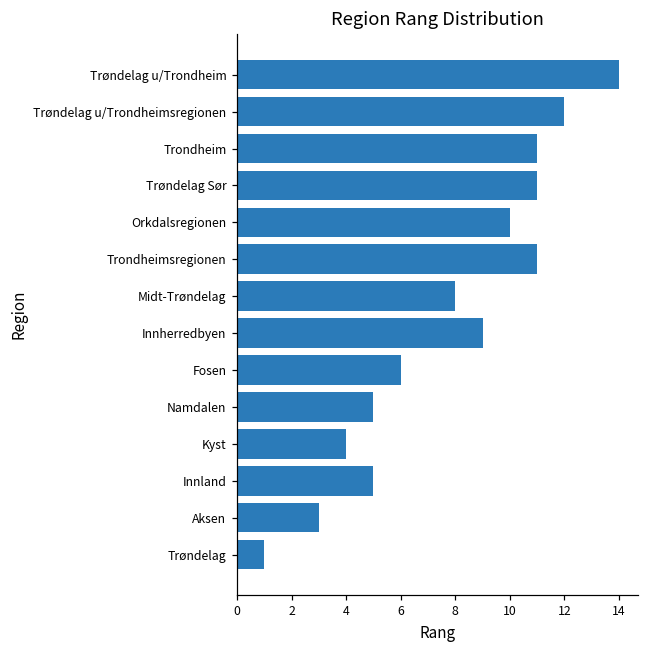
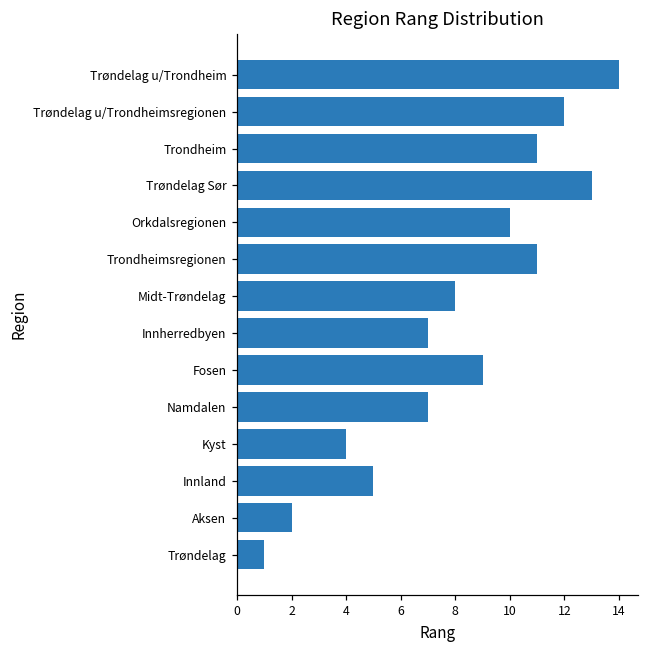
  {
    "Trøndelag u/Trondheim": 14,
    "Trøndelag u/Trondheimsregionen": 12,
    "Trondheim": 11,
-   "Trøndelag Sør": 11,
+   "Trøndelag Sør": 13,
    "Orkdalsregionen": 10,
    "Trondheimsregionen": 11,
    "Midt-Trøndelag": 8,
-   "Innherredbyen": 9,
-   "Fosen": 6,
-   "Namdalen": 5,
+   "Innherredbyen": 7,
+   "Fosen": 9,
+   "Namdalen": 7,
    "Kyst": 4,
    "Innland": 5,
-   "Aksen": 3,
+   "Aksen": 2,
    "Trøndelag": 1
  }
